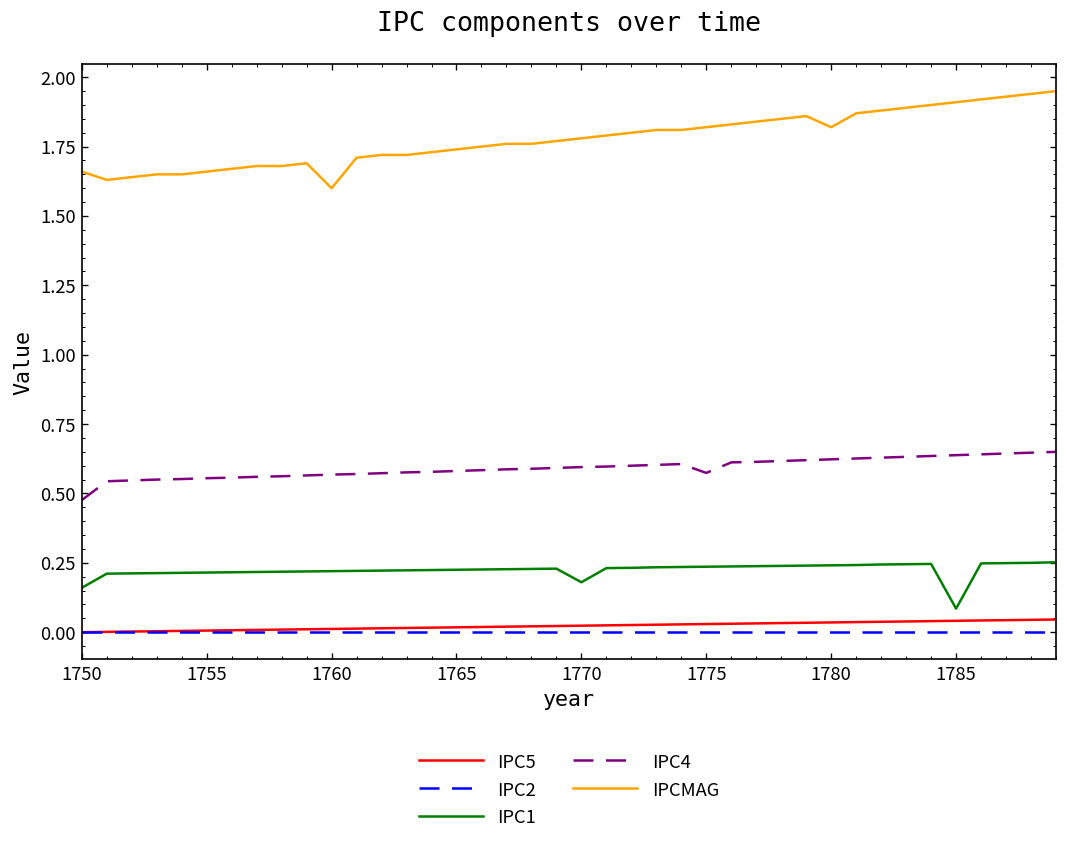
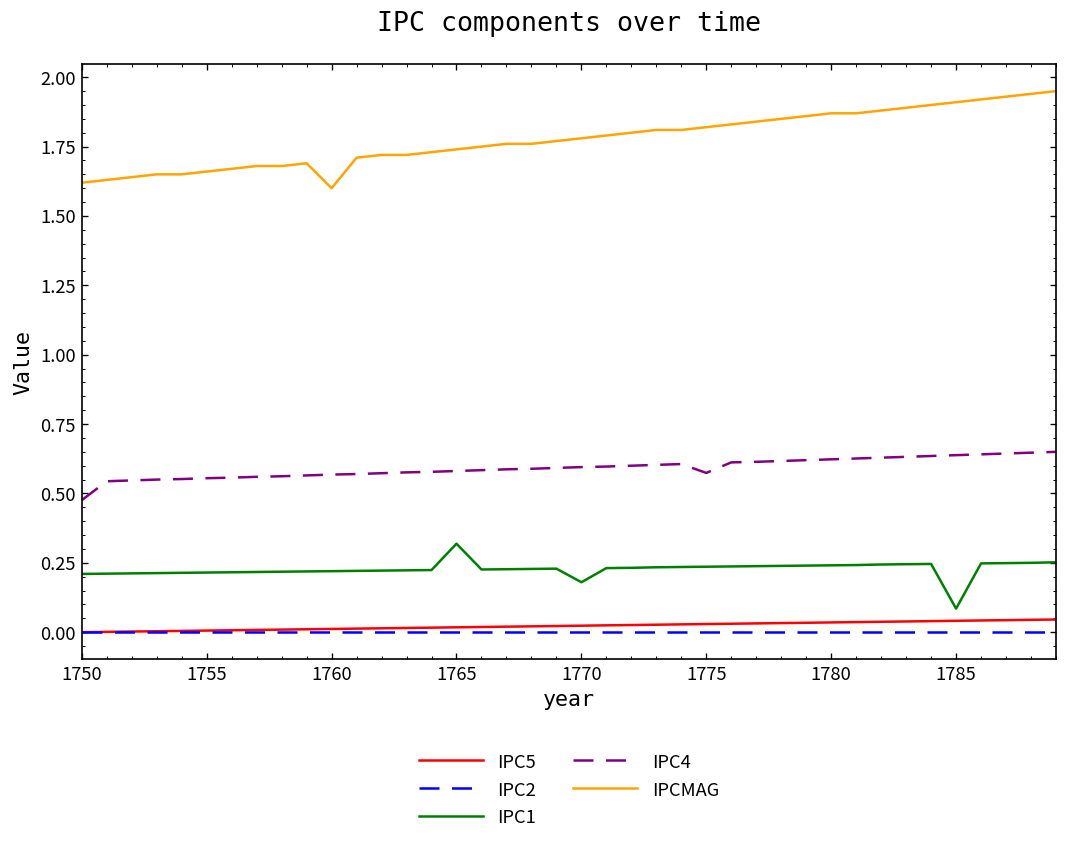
  {
    "IPC5": {
      "1760": 0.01,
      "1765": 0.02,
      "1770": 0.02,
      "1775": 0.03,
      "1780": 0.04,
      "1785": 0.04
    },
    "IPC2": {
      "1760": 0.00,
      "1765": 0.00,
      "1770": 0.00,
      "1775": 0.00,
      "1780": 0.00,
      "1785": 0.00
    },
    "IPC1": {
-     "1750": 0.16,
+     "1750": 0.21,
      "1755": 0.22,
      "1760": 0.22,
-     "1765": 0.23,
+     "1765": 0.32,
      "1770": 0.18,
      "1775": 0.24,
      "1780": 0.24,
      "1785": 0.09
    },
    "IPC4": {
      "1750": 0.48,
      "1755": 0.56,
      "1760": 0.57,
      "1765": 0.58,
      "1770": 0.60,
      "1775": 0.57,
      "1780": 0.62,
      "1785": 0.64
    },
    "IPCMAG": {
-     "1750": 1.66,
+     "1750": 1.62,
      "1755": 1.66,
      "1760": 1.60,
      "1765": 1.74,
      "1770": 1.78,
      "1775": 1.82,
-     "1780": 1.82,
+     "1780": 1.87,
      "1785": 1.91
    }
  }
